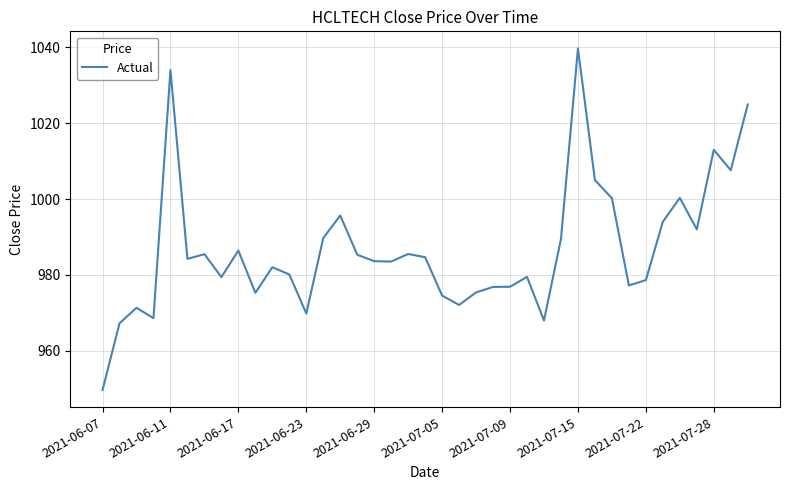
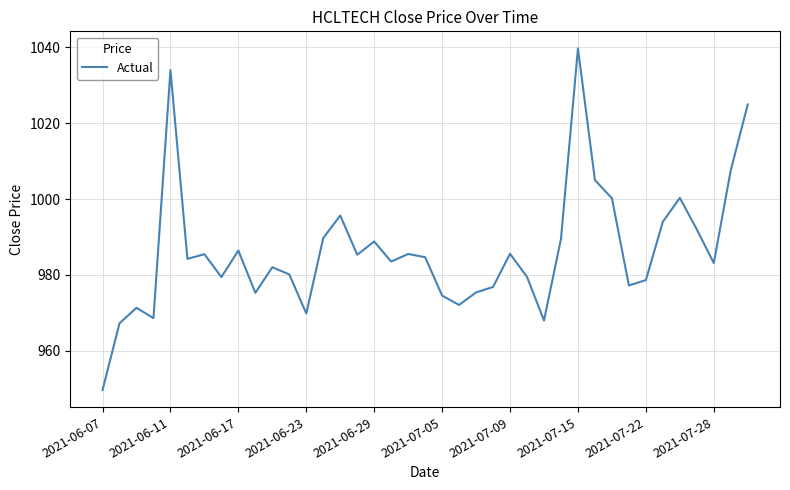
  {
    "2021-06-07": 950,
    "2021-06-11": 1034,
    "2021-06-17": 986,
    "2021-06-23": 970,
-   "2021-06-29": 984,
+   "2021-06-29": 989,
    "2021-07-05": 975,
-   "2021-07-09": 977,
+   "2021-07-09": 986,
    "2021-07-15": 1040,
    "2021-07-22": 979,
-   "2021-07-28": 1013
+   "2021-07-28": 983
  }
